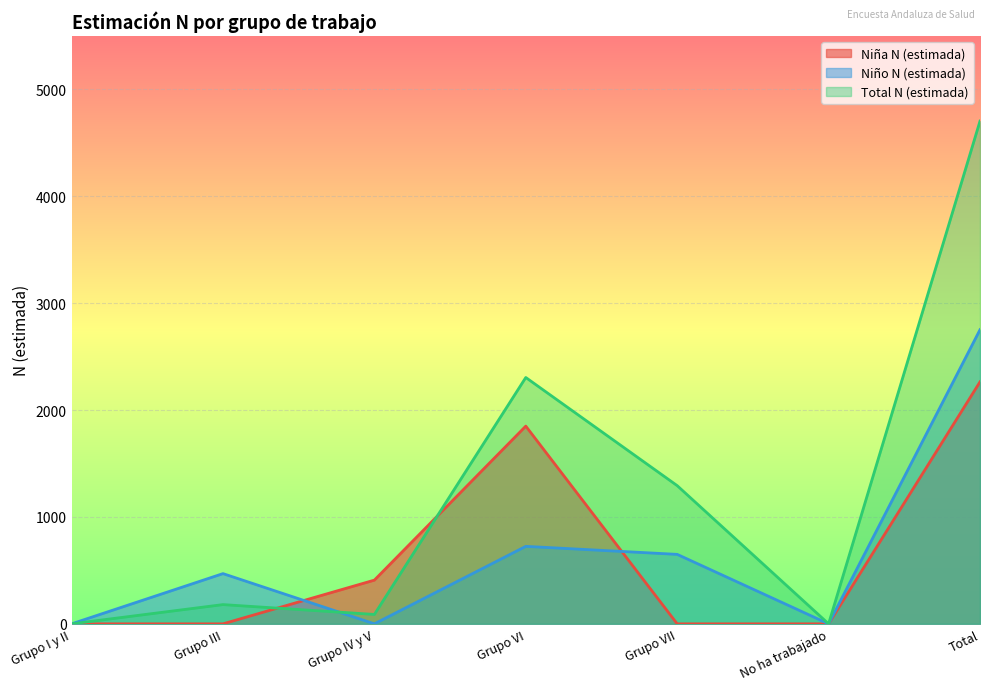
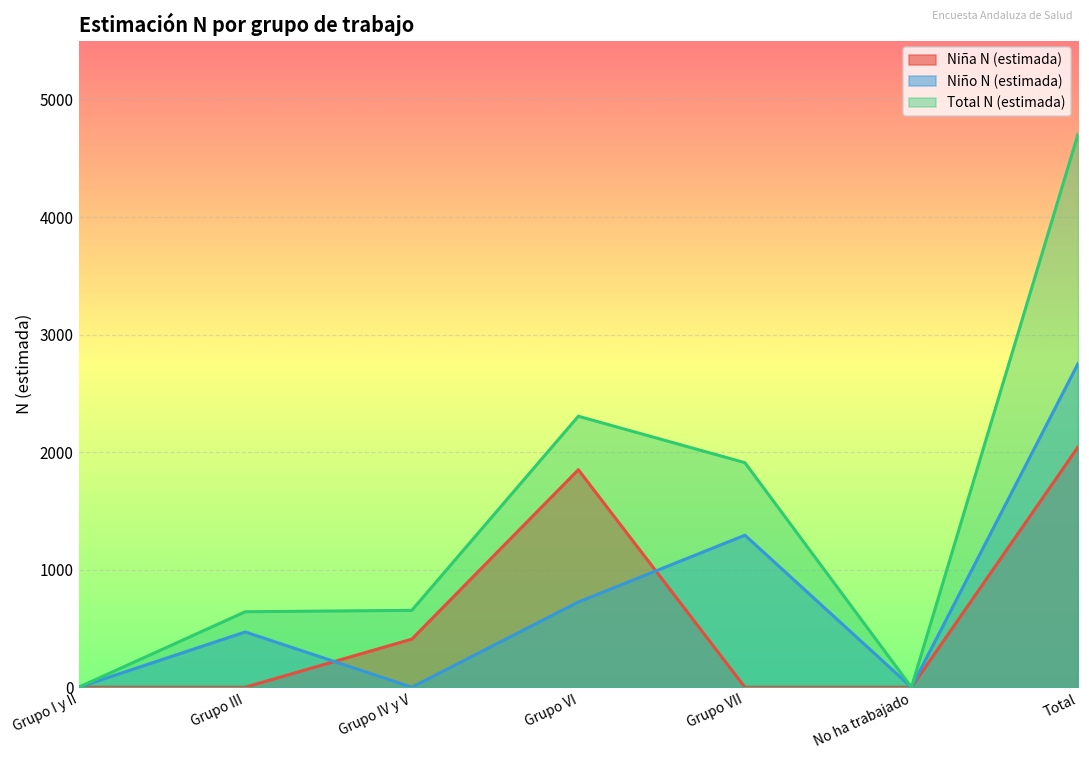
  {
    "Niña N (estimada)": {
      "Grupo III": 0,
      "Grupo IV y V": 410,
      "Grupo VI": 1850,
      "Grupo VII": 0,
-     "Total": 2260
+     "Total": 2040
    },
    "Niño N (estimada)": {
      "Grupo III": 470,
      "Grupo IV y V": 0,
      "Grupo VI": 730,
-     "Grupo VII": 650,
+     "Grupo VII": 1290,
      "Total": 2750
    },
    "Total N (estimada)": {
-     "Grupo III": 180,
-     "Grupo IV y V": 90,
+     "Grupo III": 640,
+     "Grupo IV y V": 650,
      "Grupo VI": 2310,
-     "Grupo VII": 1290,
+     "Grupo VII": 1910,
      "Total": 4700
    }
  }
